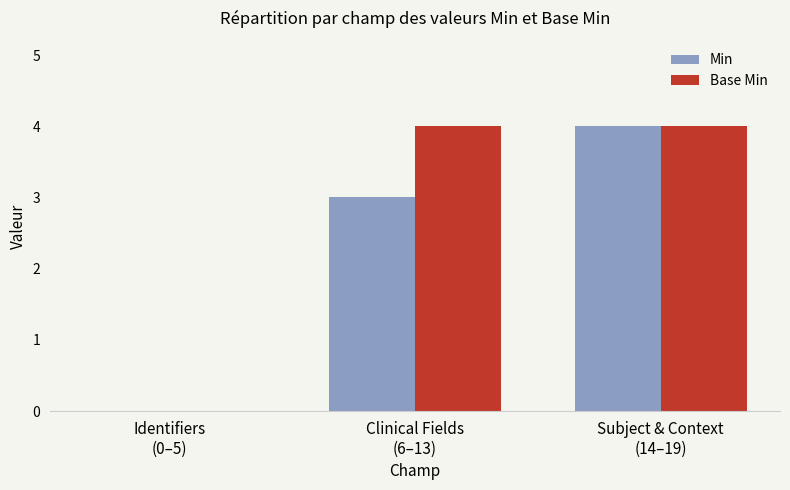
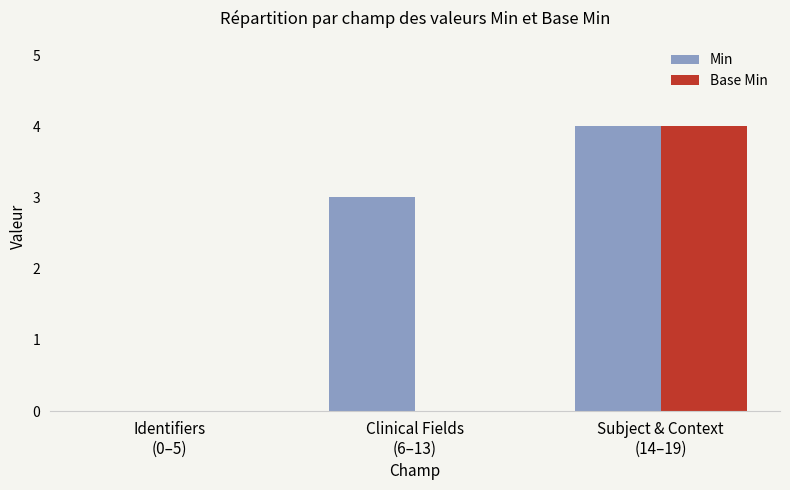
  {
    "Min": {
      "Identifiers (0–5)": 0,
      "Clinical Fields (6–13)": 3,
      "Subject & Context (14–19)": 4
    },
    "Base Min": {
      "Identifiers (0–5)": 0,
-     "Clinical Fields (6–13)": 4,
+     "Clinical Fields (6–13)": 0,
      "Subject & Context (14–19)": 4
    }
  }
